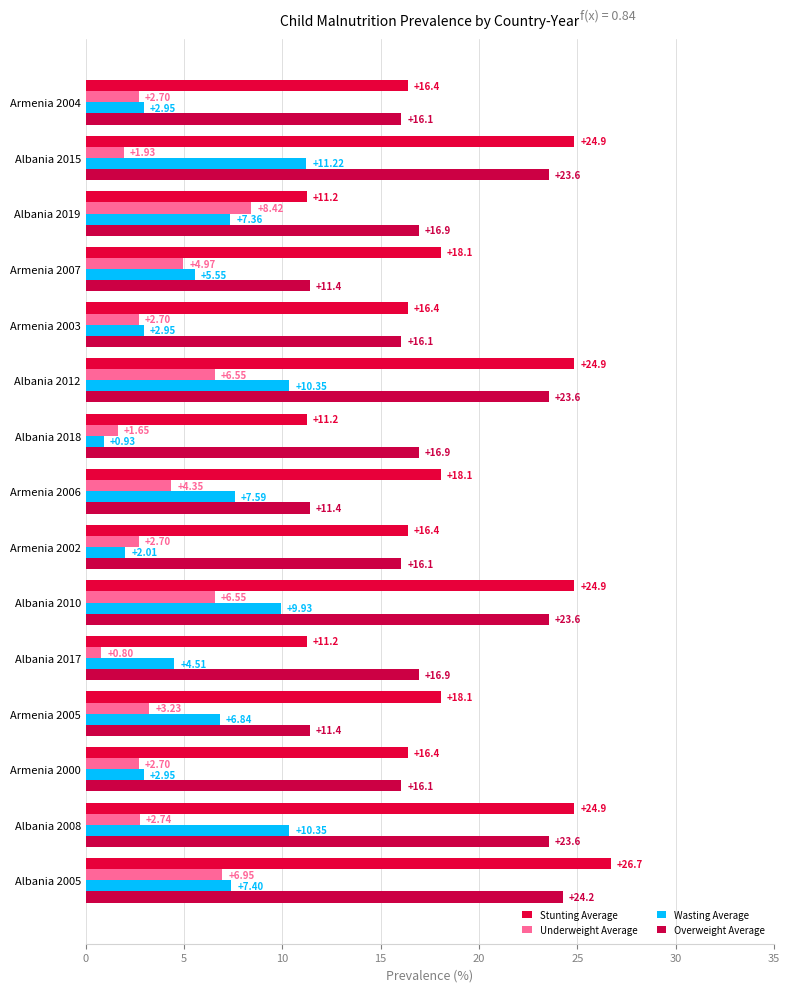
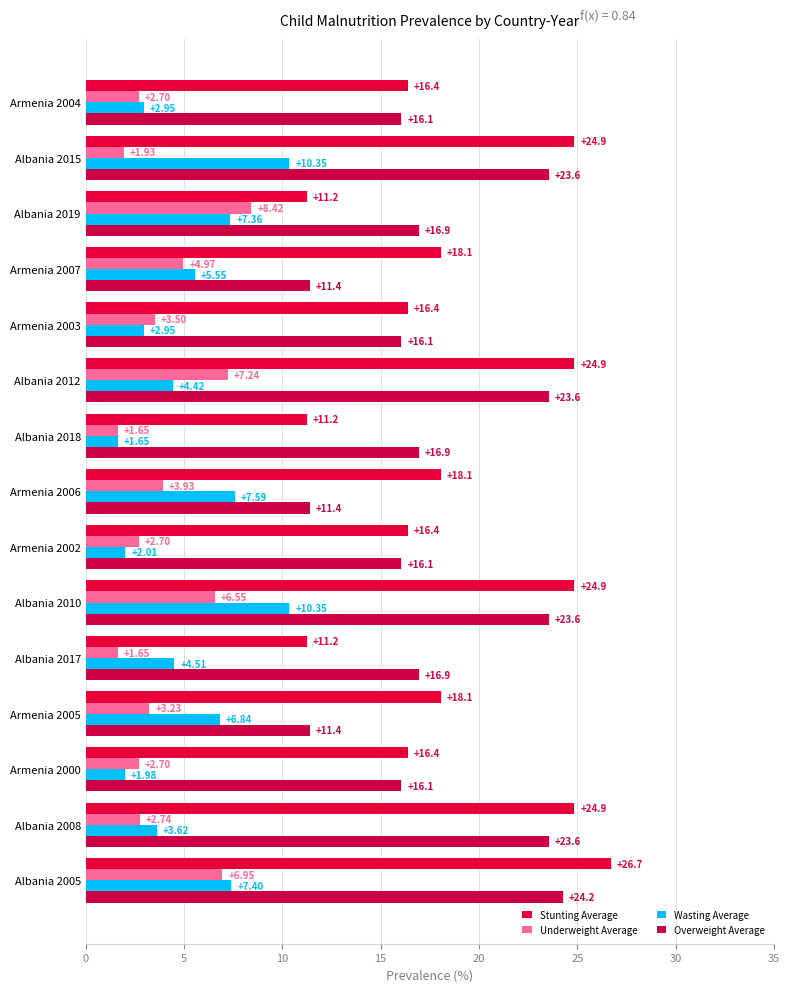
  {
    "Underweight Average": {
      "Armenia 2004": "+2.70",
      "Albania 2015": "+1.93",
      "Albania 2019": "+8.42",
      "Armenia 2007": "+4.97",
-     "Armenia 2003": "+2.70",
-     "Albania 2012": "+6.55",
+     "Armenia 2003": "+3.50",
+     "Albania 2012": "+7.24",
      "Albania 2018": "+1.65",
-     "Armenia 2006": "+4.35",
+     "Armenia 2006": "+3.93",
      "Armenia 2002": "+2.70",
      "Albania 2010": "+6.55",
-     "Albania 2017": "+0.80",
+     "Albania 2017": "+1.65",
      "Armenia 2005": "+3.23",
      "Armenia 2000": "+2.70",
      "Albania 2008": "+2.74",
      "Albania 2005": "+6.95"
    },
    "Wasting Average": {
      "Armenia 2004": "+2.95",
-     "Albania 2015": "+11.22",
+     "Albania 2015": "+10.35",
      "Albania 2019": "+7.36",
      "Armenia 2007": "+5.55",
      "Armenia 2003": "+2.95",
-     "Albania 2012": "+10.35",
-     "Albania 2018": "+0.93",
+     "Albania 2012": "+4.42",
+     "Albania 2018": "+1.65",
      "Armenia 2006": "+7.59",
      "Armenia 2002": "+2.01",
-     "Albania 2010": "+9.93",
+     "Albania 2010": "+10.35",
      "Albania 2017": "+4.51",
      "Armenia 2005": "+6.84",
-     "Armenia 2000": "+2.95",
-     "Albania 2008": "+10.35",
+     "Armenia 2000": "+1.98",
+     "Albania 2008": "+3.62",
      "Albania 2005": "+7.40"
    }
  }
